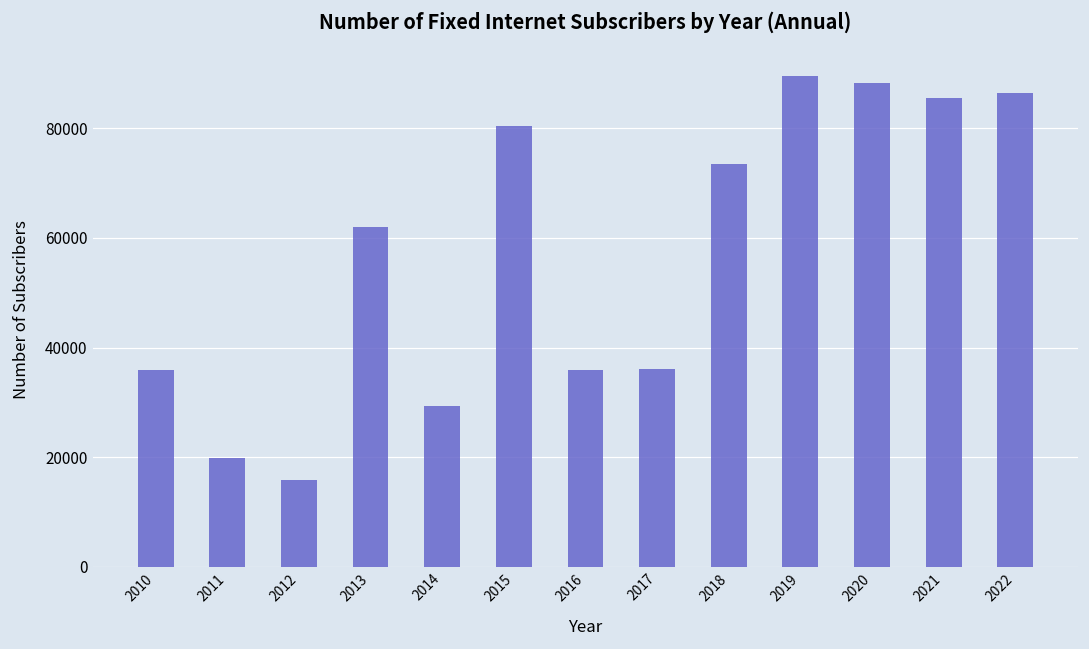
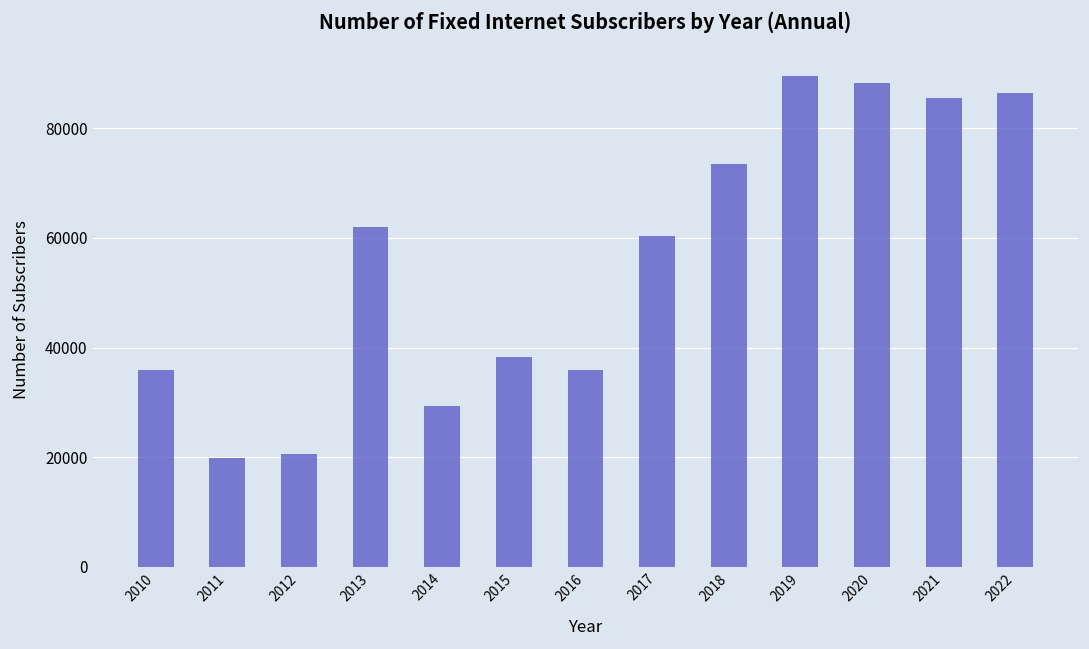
  {
    "2010": 36000,
    "2011": 20000,
-   "2012": 16000,
+   "2012": 20000,
    "2013": 62000,
    "2014": 29000,
-   "2015": 80000,
+   "2015": 38000,
    "2016": 36000,
-   "2017": 36000,
+   "2017": 60000,
    "2018": 74000,
    "2019": 90000,
    "2020": 88000,
    "2021": 86000,
    "2022": 86000
  }
